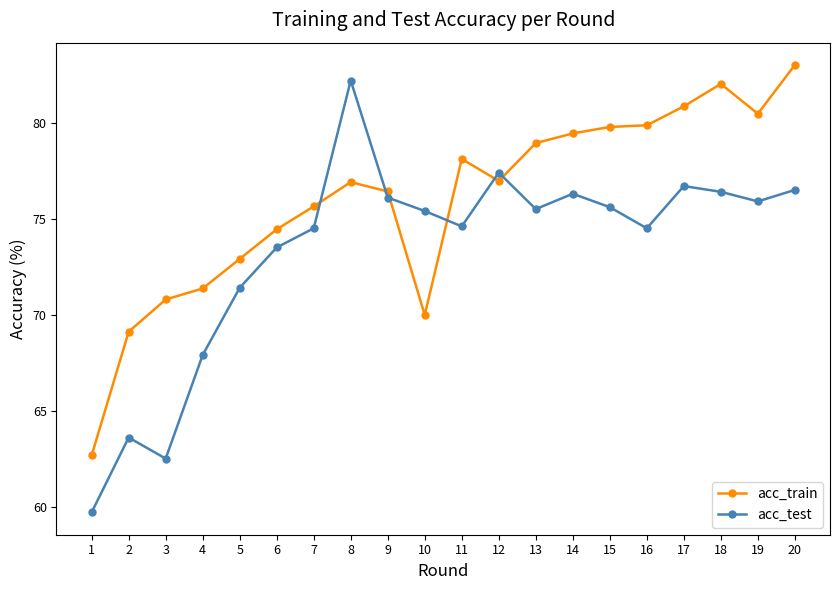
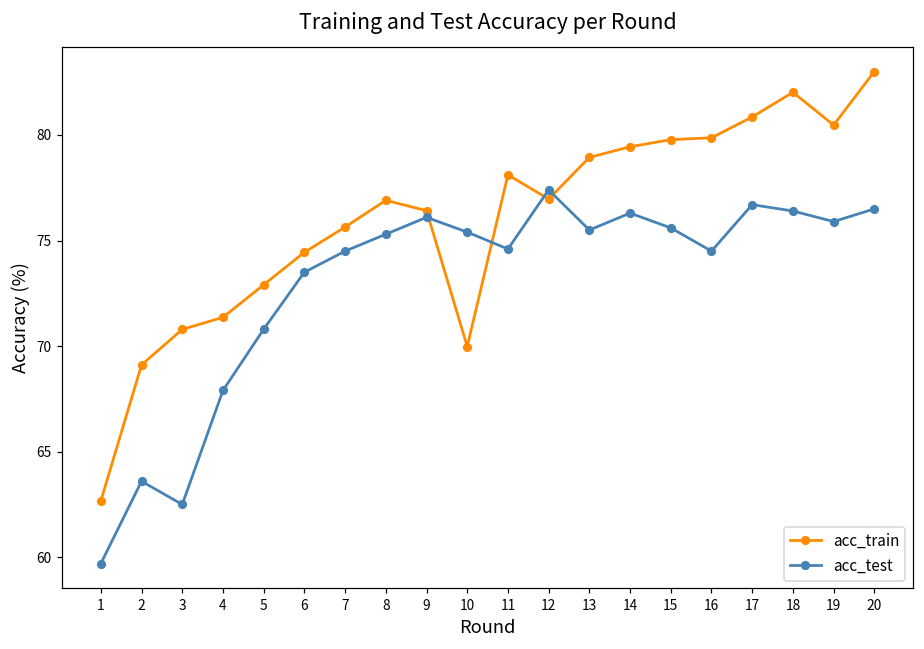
  {
    "acc_train": {
      "1": 62.7,
      "2": 69.1,
      "3": 70.8,
      "4": 71.4,
      "5": 72.9,
      "6": 74.4,
      "7": 75.6,
      "8": 76.9,
      "9": 76.4,
      "10": 70.0,
      "11": 78.1,
      "12": 77.0,
      "13": 78.9,
      "14": 79.4,
      "15": 79.8,
      "16": 79.9,
      "17": 80.9,
      "18": 82.0,
      "19": 80.5,
      "20": 83.0
    },
    "acc_test": {
      "1": 59.7,
      "2": 63.6,
      "3": 62.5,
      "4": 67.9,
-     "5": 71.4,
+     "5": 70.8,
      "6": 73.5,
      "7": 74.5,
-     "8": 82.2,
+     "8": 75.3,
      "9": 76.1,
      "10": 75.4,
      "11": 74.6,
      "12": 77.4,
      "13": 75.5,
      "14": 76.3,
      "15": 75.6,
      "16": 74.5,
      "17": 76.7,
      "18": 76.4,
      "19": 75.9,
      "20": 76.5
    }
  }
